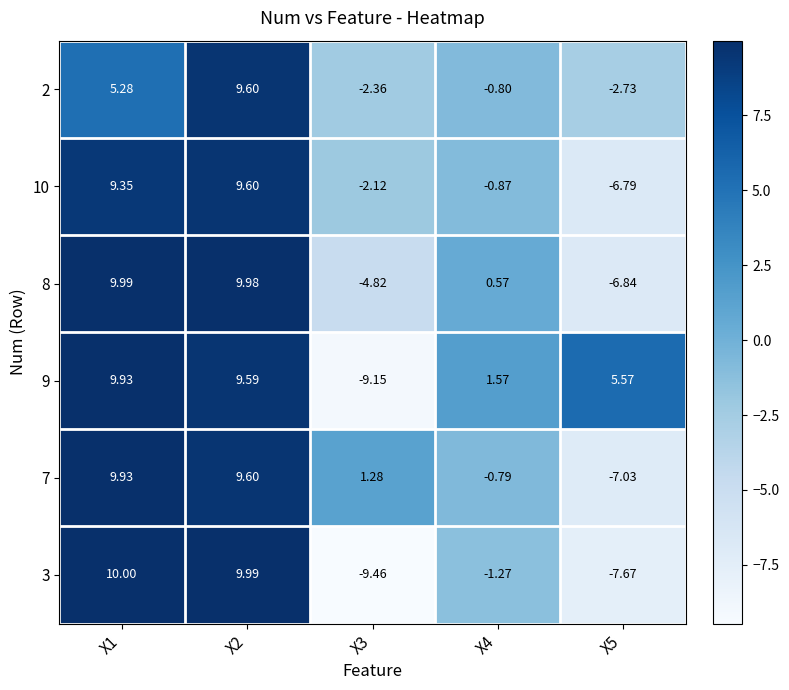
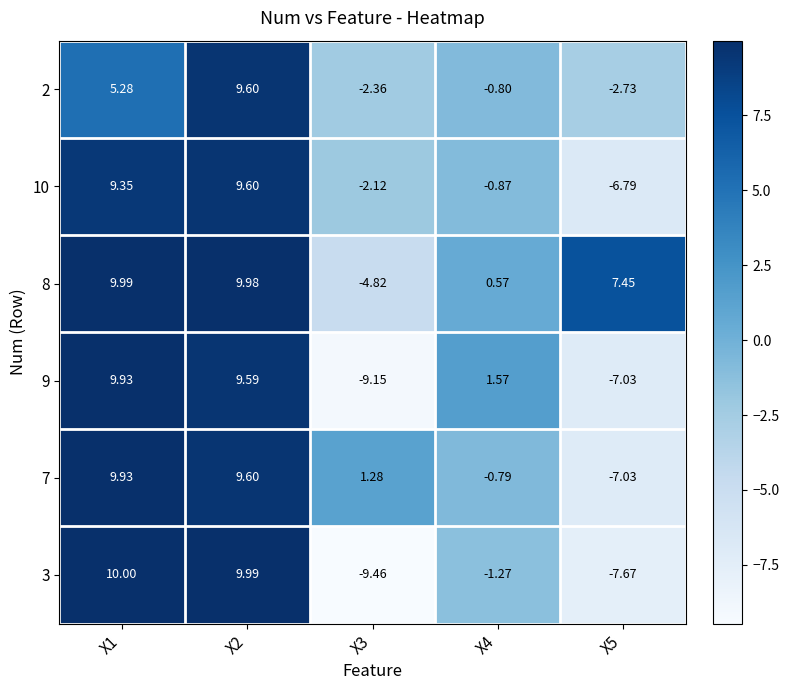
  {
    "2": {
      "X1": 5.28,
      "X2": 9.60,
      "X3": -2.36,
      "X4": -0.80,
      "X5": -2.73
    },
    "10": {
      "X1": 9.35,
      "X2": 9.60,
      "X3": -2.12,
      "X4": -0.87,
      "X5": -6.79
    },
    "8": {
      "X1": 9.99,
      "X2": 9.98,
      "X3": -4.82,
      "X4": 0.57,
-     "X5": -6.84
+     "X5": 7.45
    },
    "9": {
      "X1": 9.93,
      "X2": 9.59,
      "X3": -9.15,
      "X4": 1.57,
-     "X5": 5.57
+     "X5": -7.03
    },
    "7": {
      "X1": 9.93,
      "X2": 9.60,
      "X3": 1.28,
      "X4": -0.79,
      "X5": -7.03
    },
    "3": {
      "X1": 10.00,
      "X2": 9.99,
      "X3": -9.46,
      "X4": -1.27,
      "X5": -7.67
    }
  }
